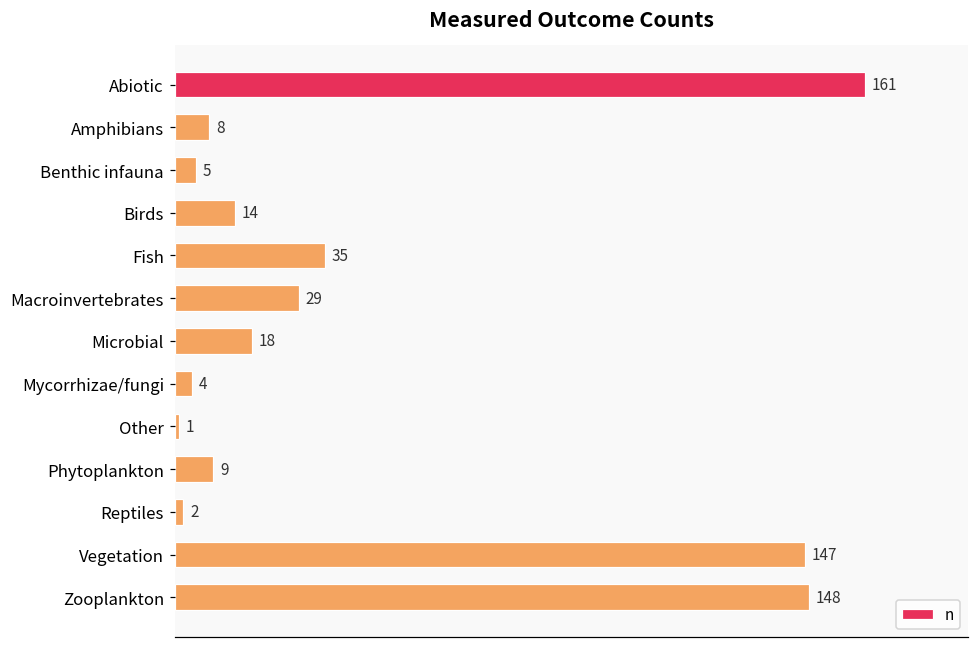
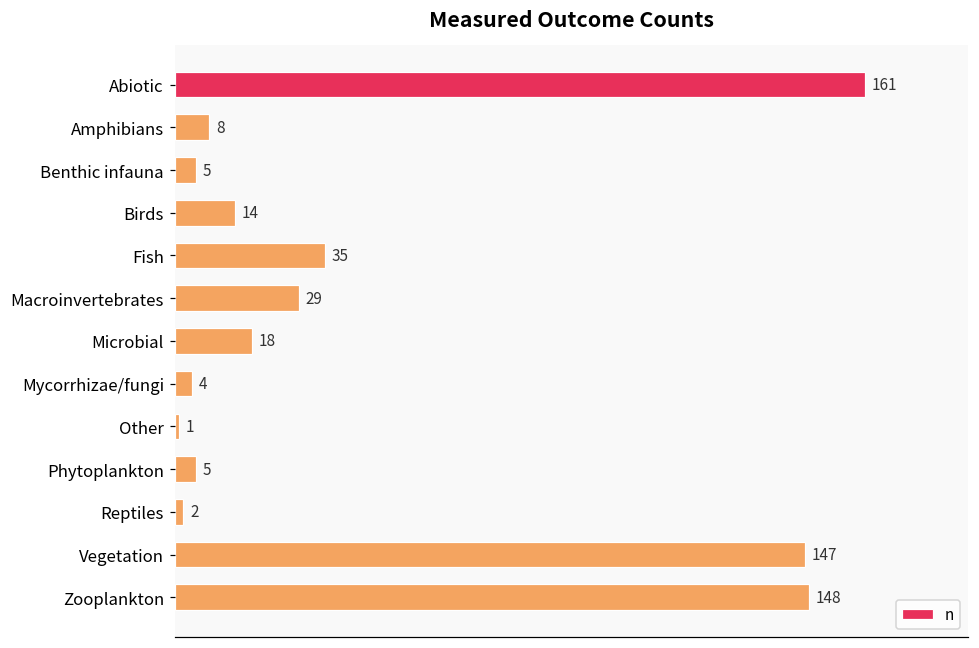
  {
    "Abiotic": 161,
    "Amphibians": 8,
    "Benthic infauna": 5,
    "Birds": 14,
    "Fish": 35,
    "Macroinvertebrates": 29,
    "Microbial": 18,
    "Mycorrhizae/fungi": 4,
    "Other": 1,
-   "Phytoplankton": 9,
+   "Phytoplankton": 5,
    "Reptiles": 2,
    "Vegetation": 147,
    "Zooplankton": 148
  }
